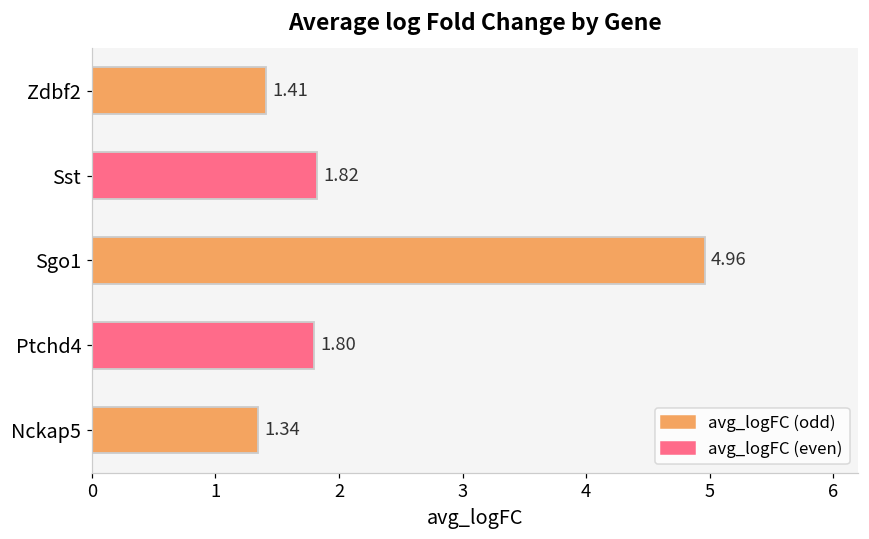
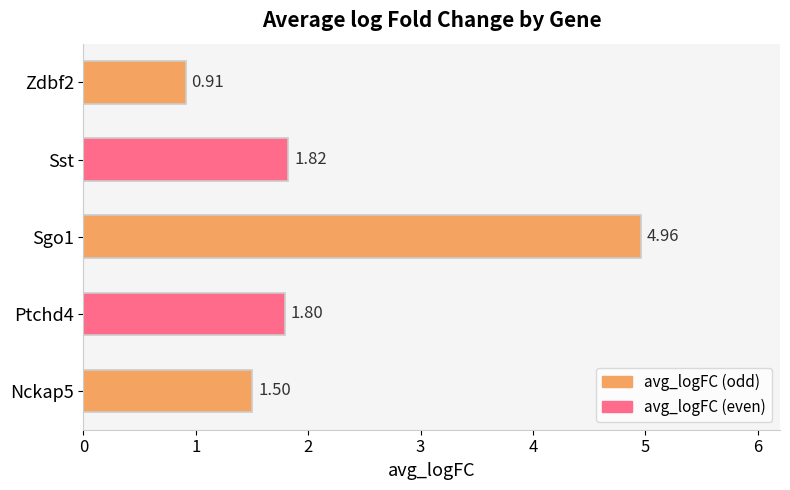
  {
-   "Zdbf2": 1.41,
+   "Zdbf2": 0.91,
    "Sst": 1.82,
    "Sgo1": 4.96,
    "Ptchd4": 1.80,
-   "Nckap5": 1.34
+   "Nckap5": 1.50
  }
